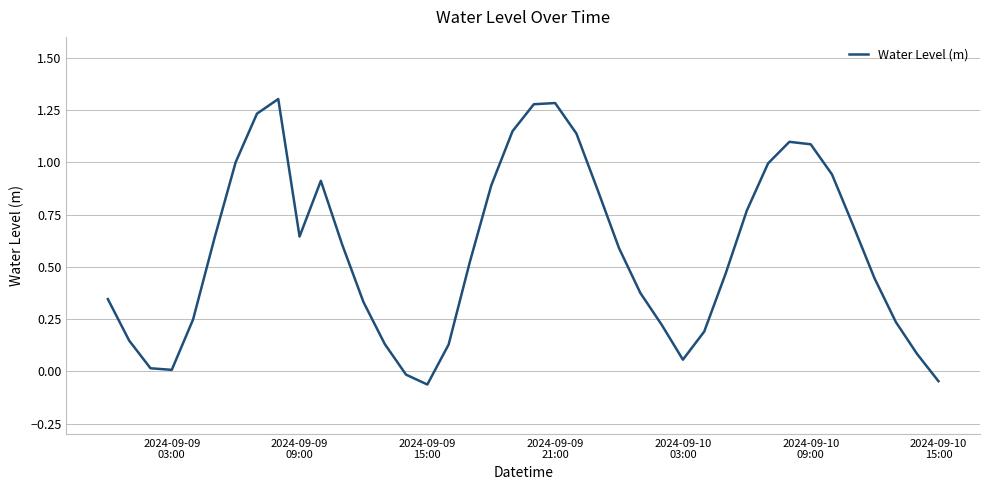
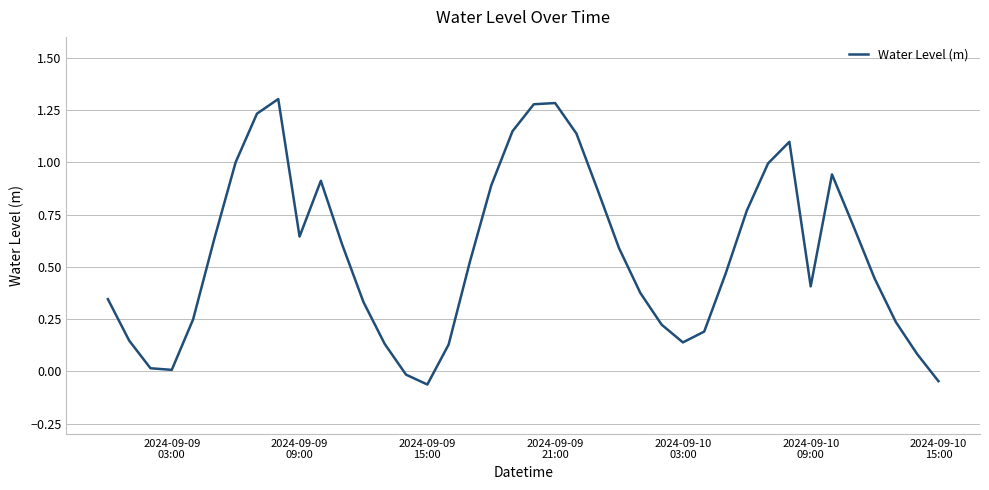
  {
    "2024-09-09 03:00": 0.01,
    "2024-09-09 09:00": 0.64,
    "2024-09-09 15:00": -0.06,
    "2024-09-09 21:00": 1.28,
-   "2024-09-10 03:00": 0.06,
-   "2024-09-10 09:00": 1.09,
+   "2024-09-10 03:00": 0.14,
+   "2024-09-10 09:00": 0.41,
    "2024-09-10 15:00": -0.05
  }
